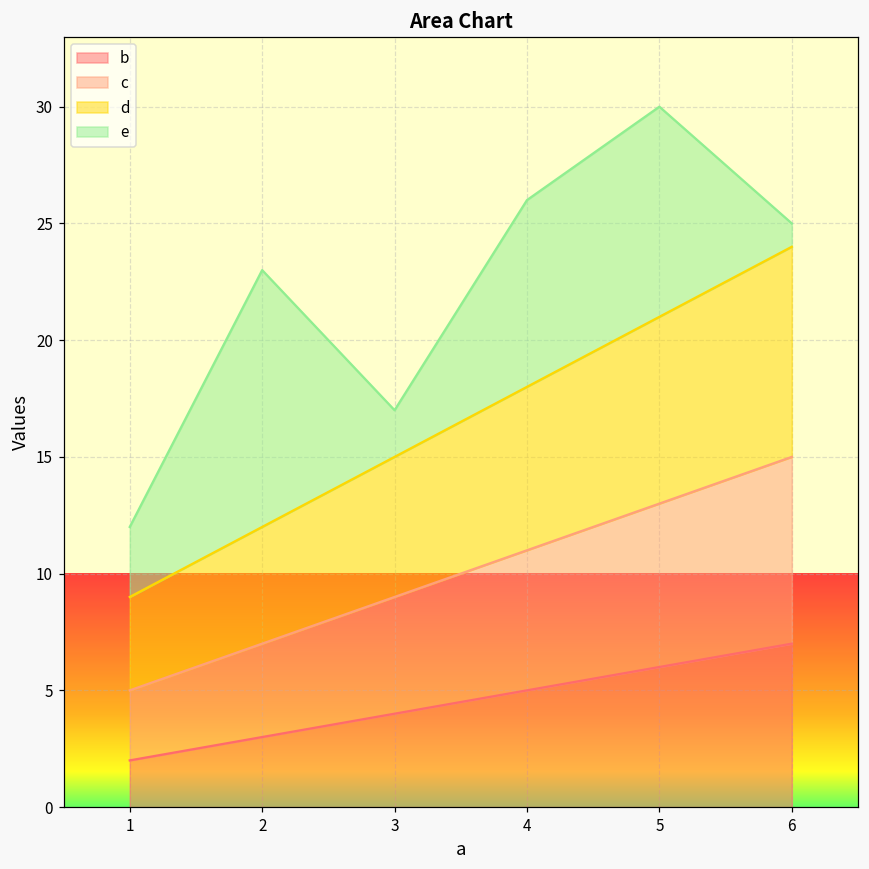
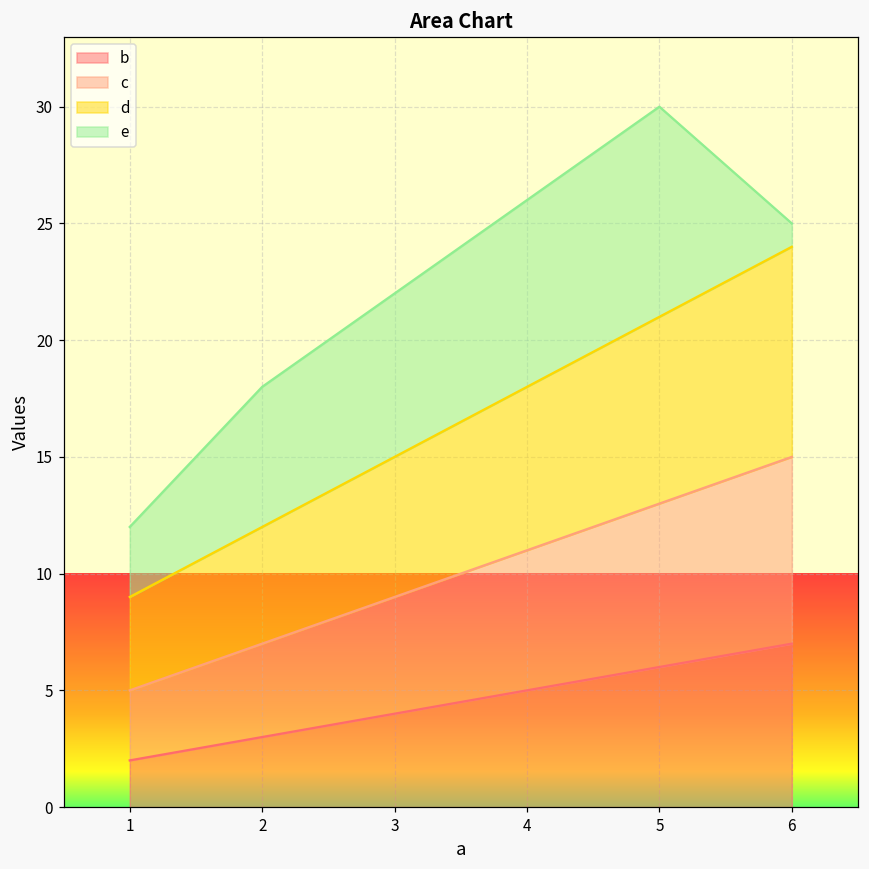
  {
    "d": {
      "1": 4,
      "2": 5,
      "3": 6,
      "4": 7,
      "5": 8,
      "6": 9
    },
    "e": {
      "1": 3,
-     "2": 11,
-     "3": 2,
+     "2": 6,
+     "3": 7,
      "4": 8,
      "5": 9,
      "6": 1
    }
  }
